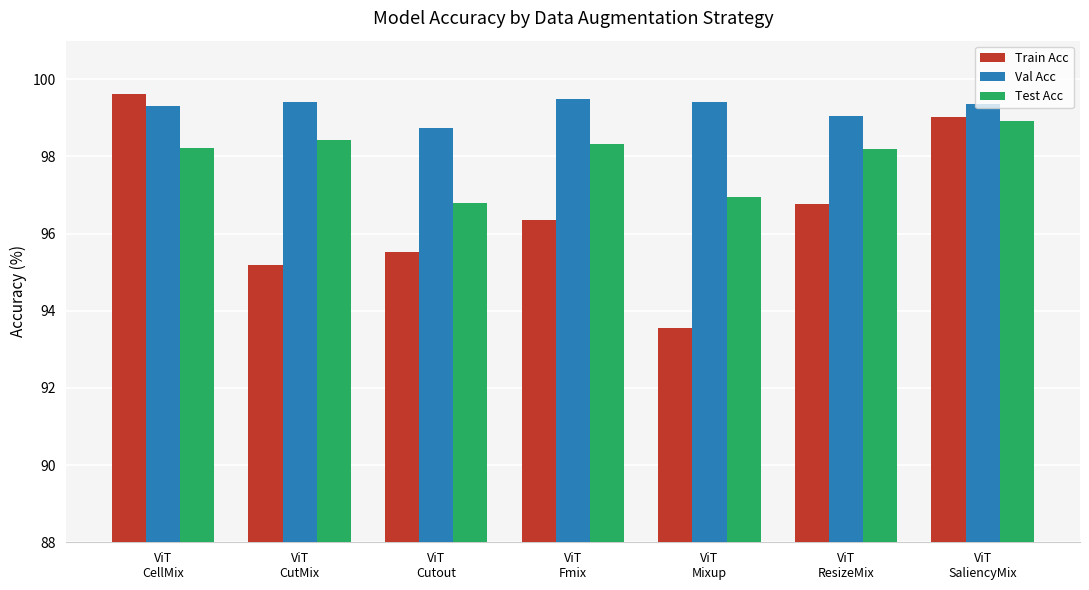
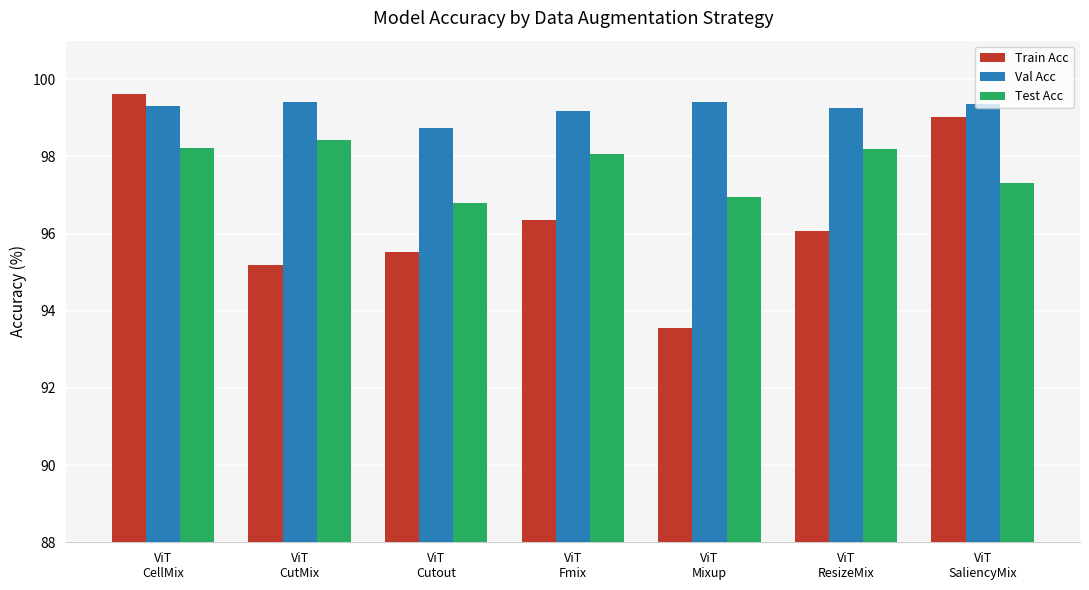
  {
    "Train Acc": {
      "ViT CellMix": 99.6,
      "ViT CutMix": 95.2,
      "ViT Cutout": 95.5,
      "ViT Fmix": 96.4,
      "ViT Mixup": 93.6,
-     "ViT ResizeMix": 96.8,
+     "ViT ResizeMix": 96.1,
      "ViT SaliencyMix": 99.0
    },
    "Val Acc": {
      "ViT CellMix": 99.3,
      "ViT CutMix": 99.4,
      "ViT Cutout": 98.7,
-     "ViT Fmix": 99.5,
+     "ViT Fmix": 99.2,
      "ViT Mixup": 99.4,
-     "ViT ResizeMix": 99.0
+     "ViT ResizeMix": 99.2
    },
    "Test Acc": {
      "ViT CellMix": 98.2,
      "ViT CutMix": 98.4,
      "ViT Cutout": 96.8,
-     "ViT Fmix": 98.3,
+     "ViT Fmix": 98.1,
      "ViT Mixup": 96.9,
      "ViT ResizeMix": 98.2,
-     "ViT SaliencyMix": 98.9
+     "ViT SaliencyMix": 97.3
    }
  }
